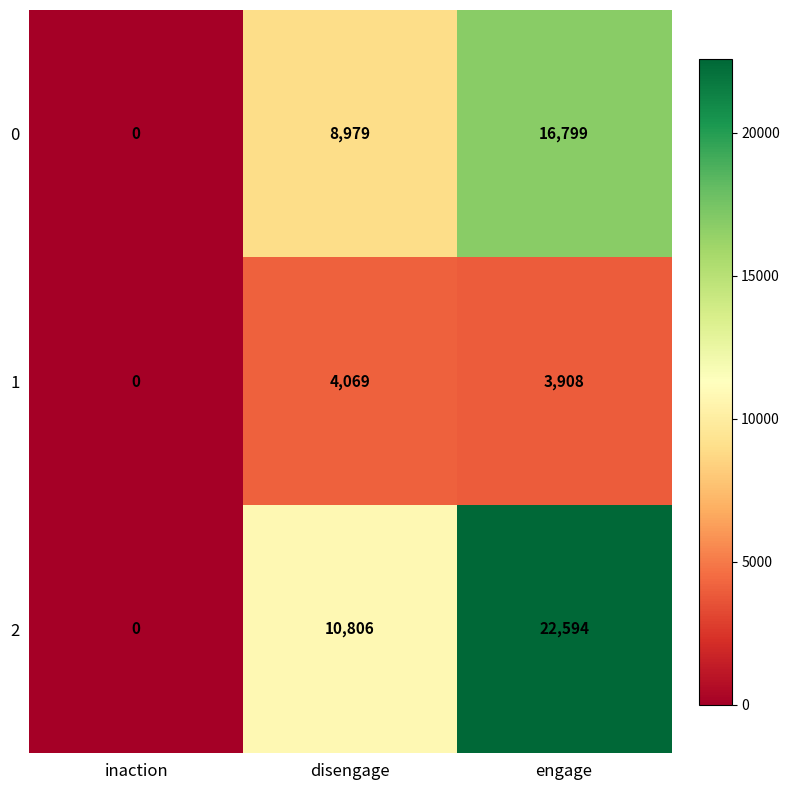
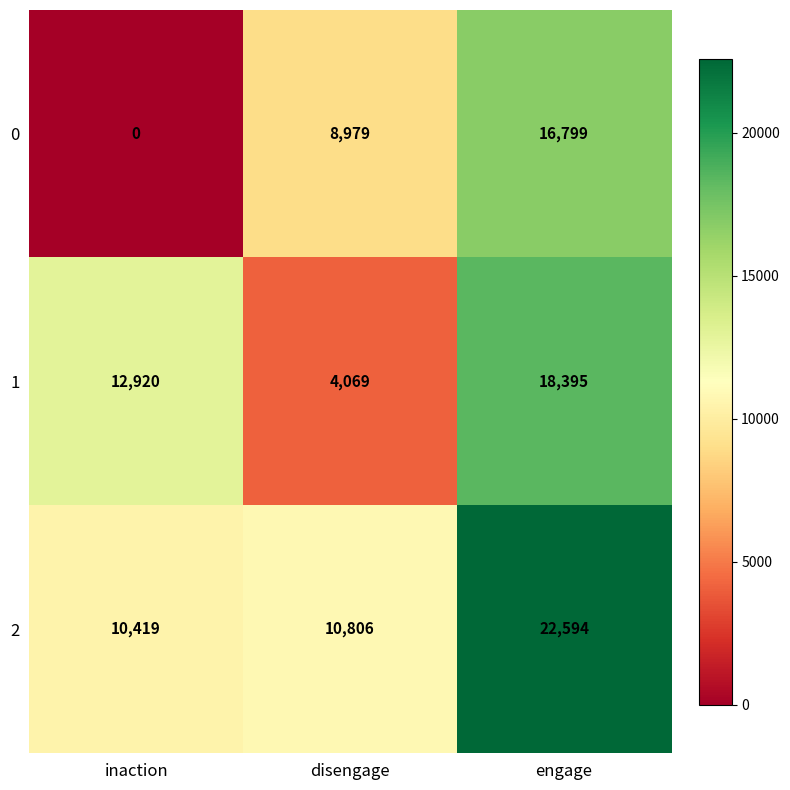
  {
    "0": {
      "inaction": "0",
      "disengage": "8,979",
      "engage": "16,799"
    },
    "1": {
-     "inaction": "0",
+     "inaction": "12,920",
      "disengage": "4,069",
-     "engage": "3,908"
+     "engage": "18,395"
    },
    "2": {
-     "inaction": "0",
+     "inaction": "10,419",
      "disengage": "10,806",
      "engage": "22,594"
    }
  }
